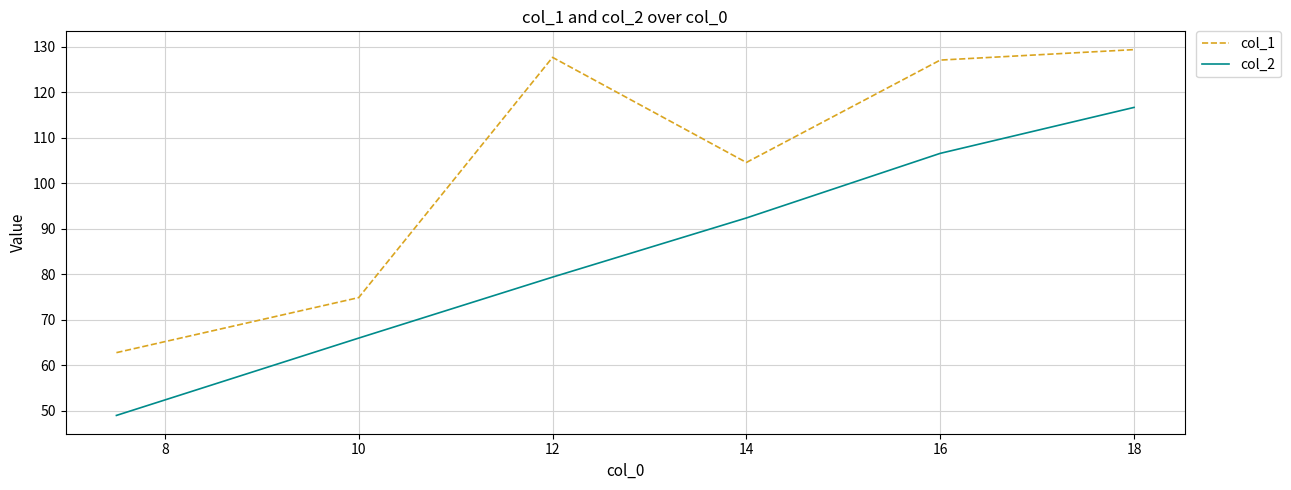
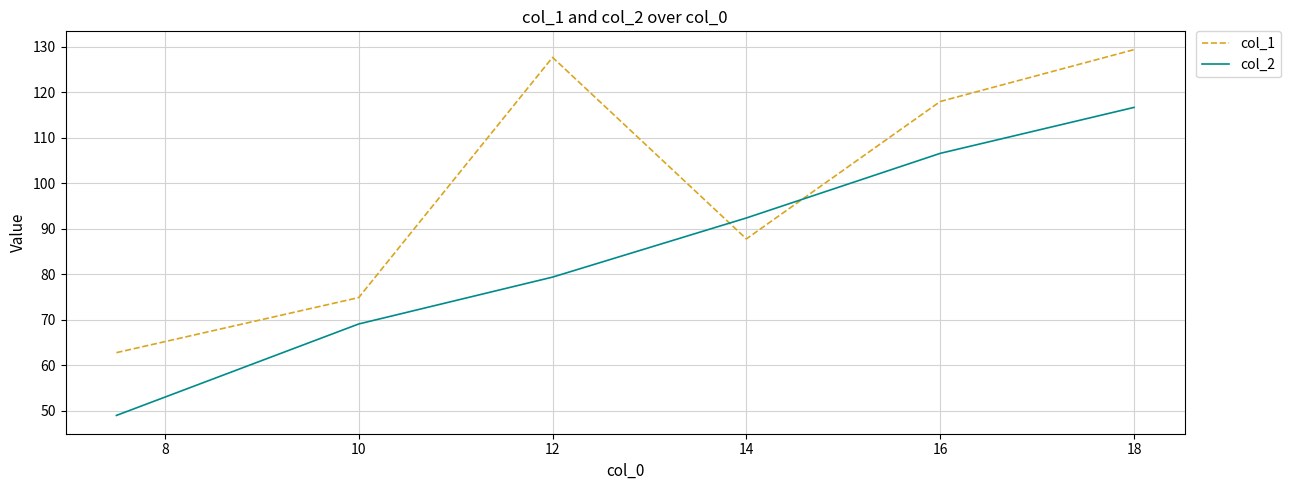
  {
    "col_1": {
      "10": 75,
      "12": 128,
-     "14": 105,
-     "16": 127,
+     "14": 88,
+     "16": 118,
      "18": 129
    },
    "col_2": {
-     "10": 66,
+     "10": 69,
      "12": 79,
      "14": 92,
      "16": 107,
      "18": 117
    }
  }
